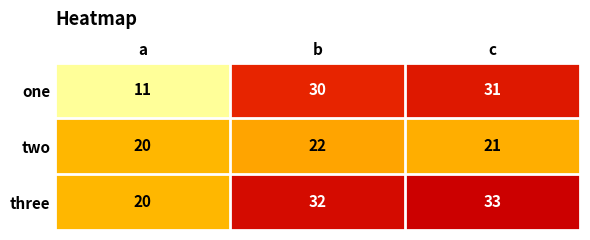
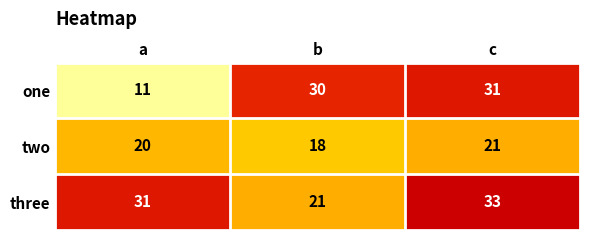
  {
    "one": {
      "a": 11,
      "b": 30,
      "c": 31
    },
    "two": {
      "a": 20,
-     "b": 22,
+     "b": 18,
      "c": 21
    },
    "three": {
-     "a": 20,
-     "b": 32,
+     "a": 31,
+     "b": 21,
      "c": 33
    }
  }
